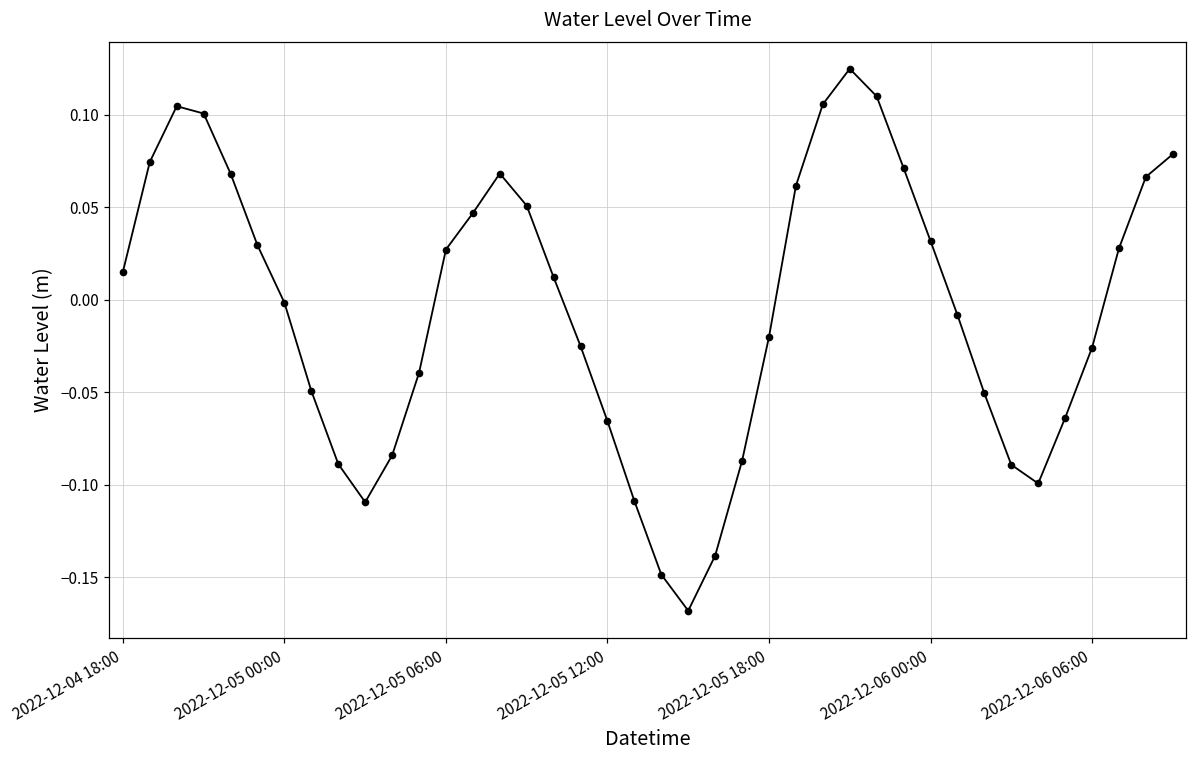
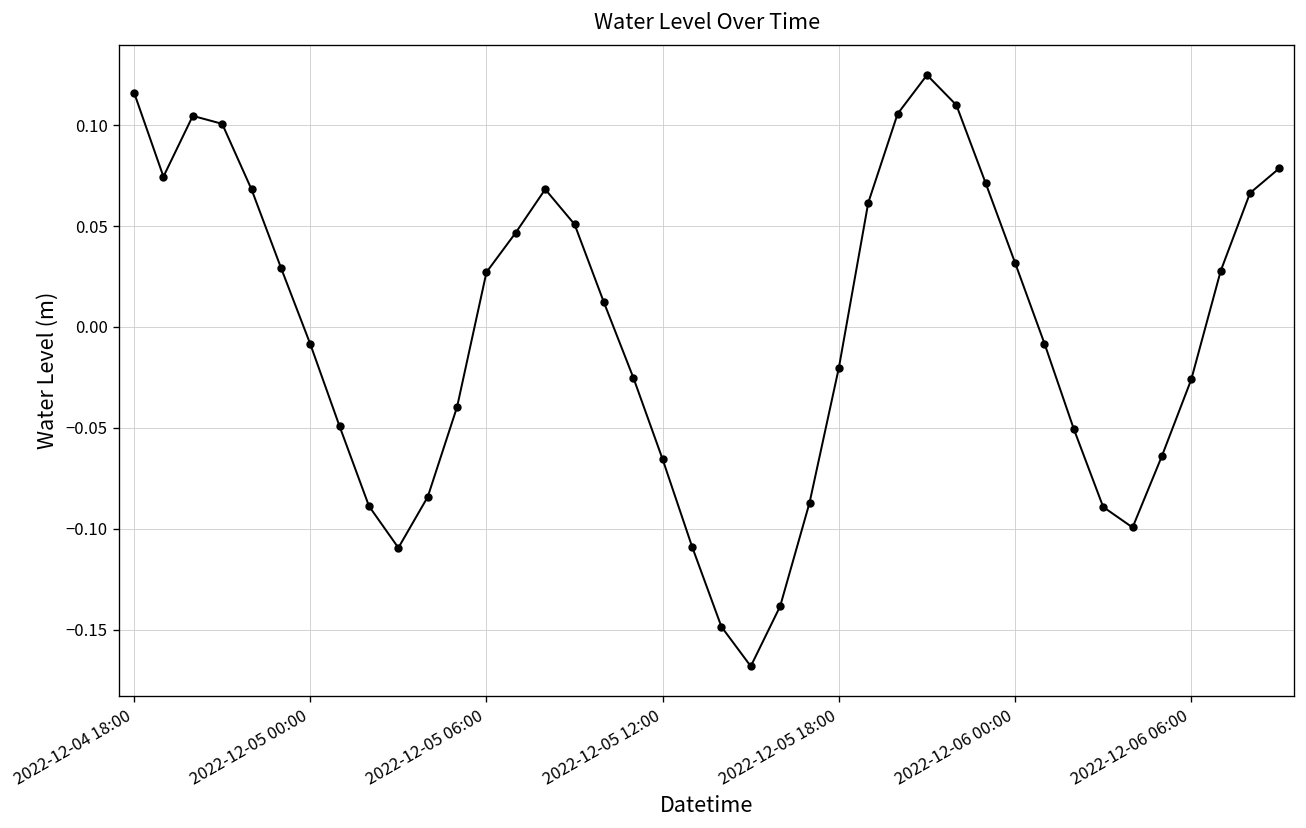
  {
-   "2022-12-04 18:00": 0.015,
-   "2022-12-05 00:00": -0.002,
+   "2022-12-04 18:00": 0.116,
+   "2022-12-05 00:00": -0.008,
    "2022-12-05 06:00": 0.027,
    "2022-12-05 12:00": -0.066,
    "2022-12-05 18:00": -0.020,
    "2022-12-06 00:00": 0.032,
    "2022-12-06 06:00": -0.026
  }
